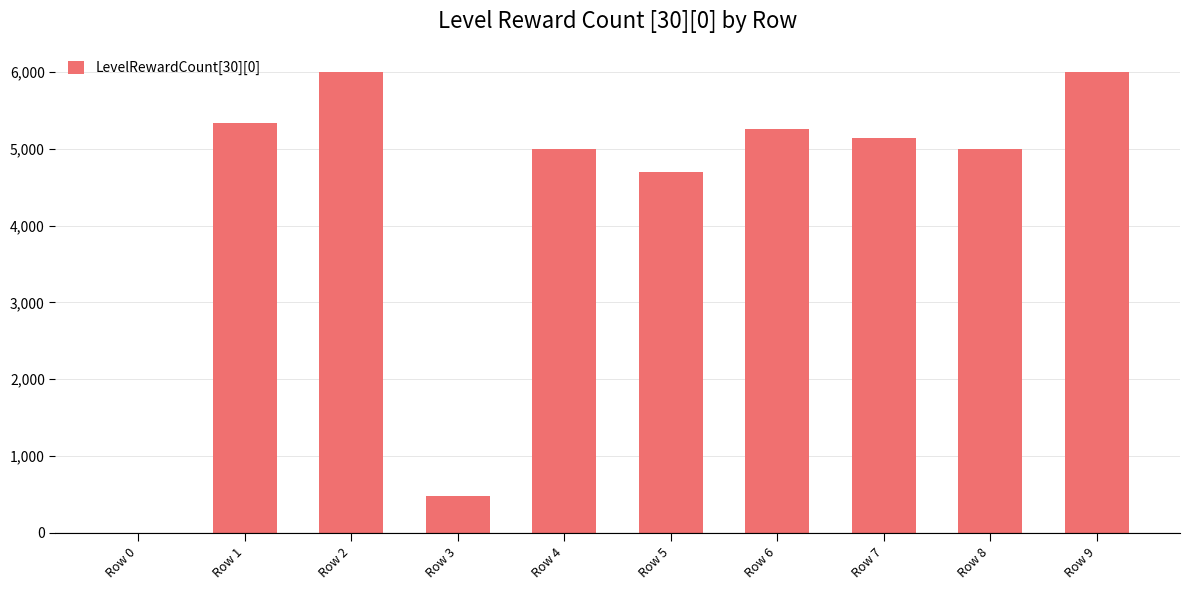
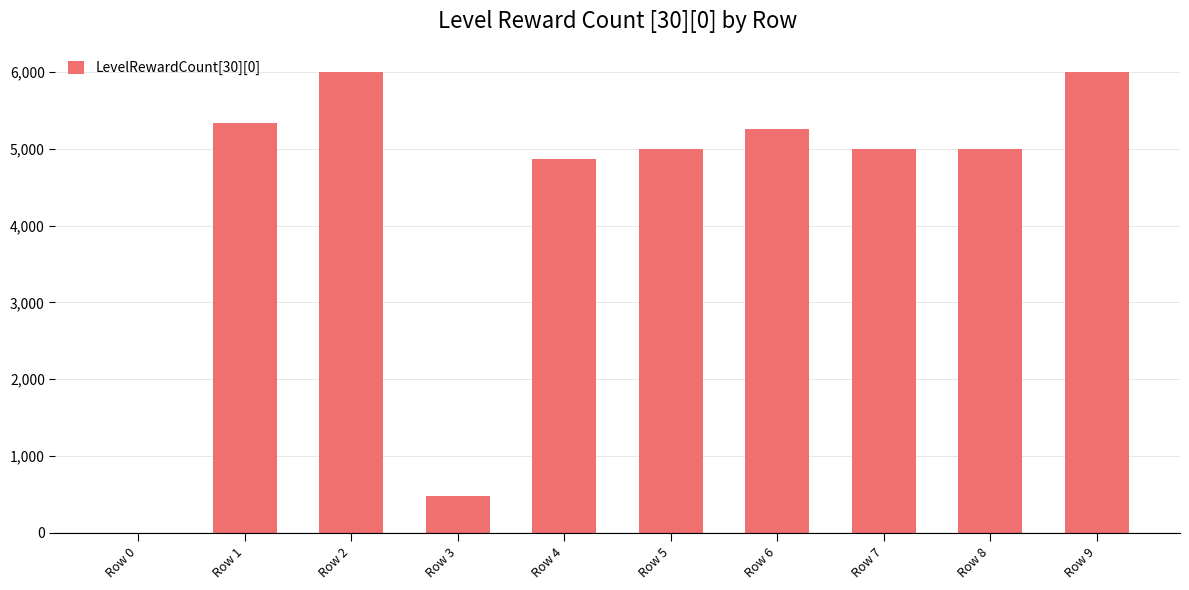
  {
    "Row 0": "0",
    "Row 1": "5,300",
    "Row 2": "6,000",
    "Row 3": "500",
-   "Row 4": "5,000",
-   "Row 5": "4,700",
+   "Row 4": "4,900",
+   "Row 5": "5,000",
    "Row 6": "5,300",
-   "Row 7": "5,100",
+   "Row 7": "5,000",
    "Row 8": "5,000",
    "Row 9": "6,000"
  }
